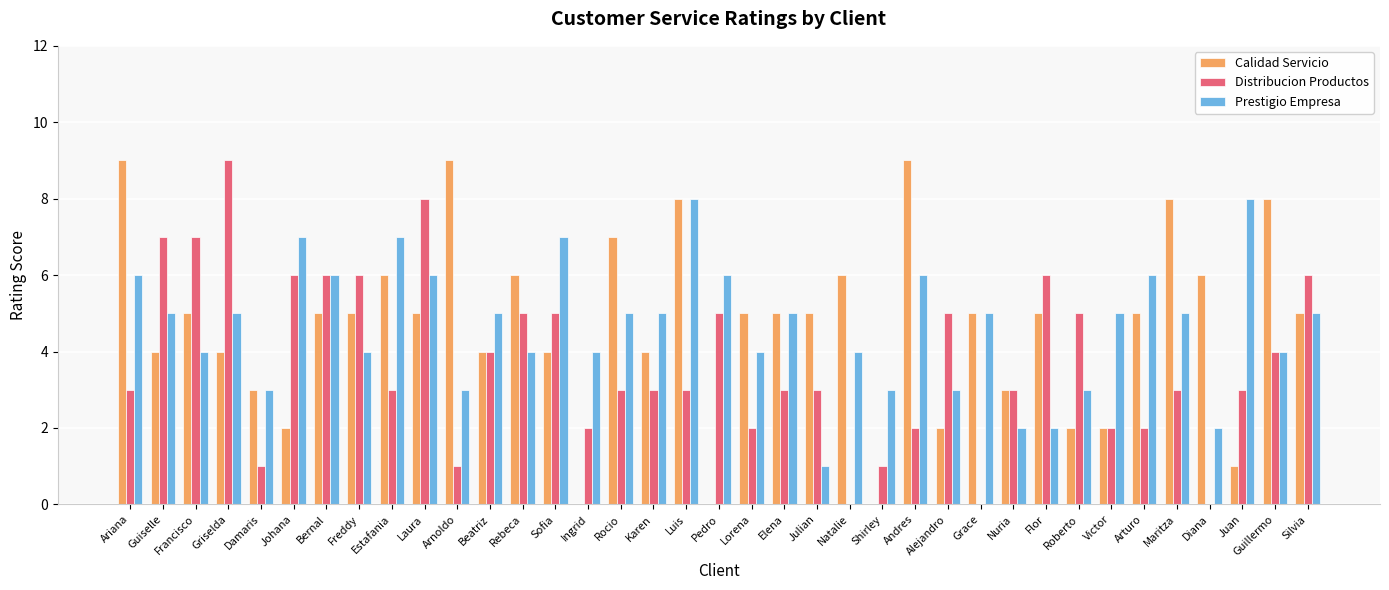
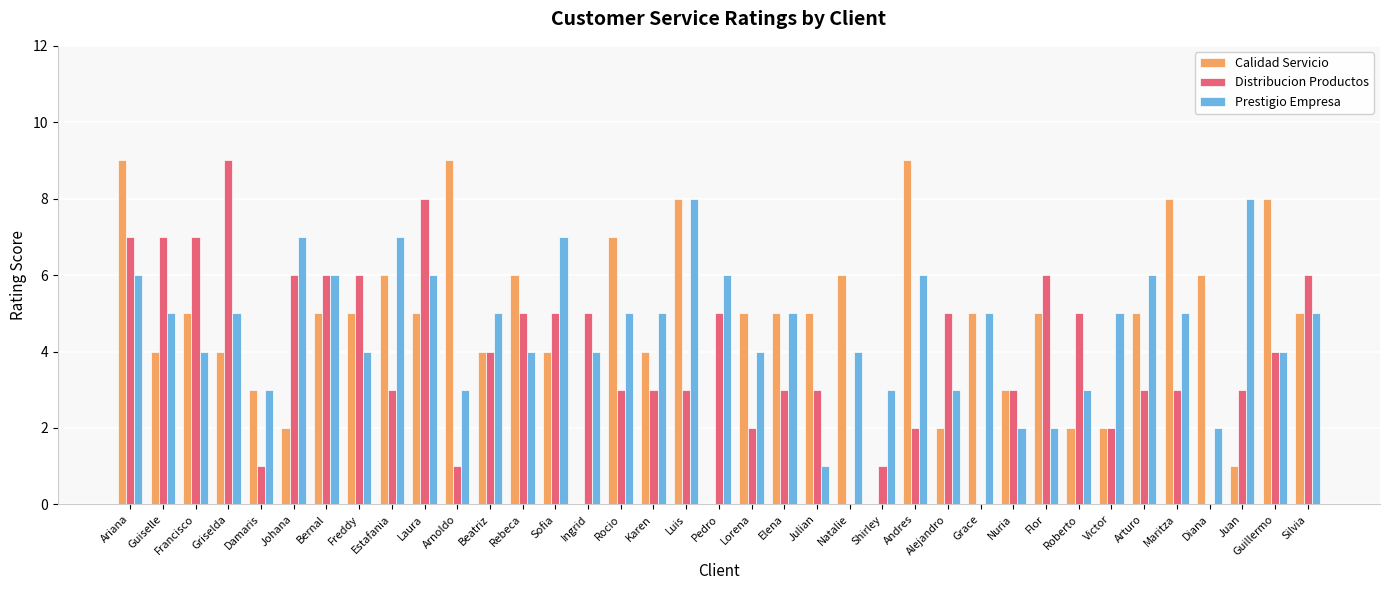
  {
    "Calidad Servicio": {
      "Ariana": 9,
      "Guiselle": 4,
      "Francisco": 5,
      "Griselda": 4,
      "Damaris": 3,
      "Johana": 2,
      "Bernal": 5,
      "Freddy": 5,
      "Estafania": 6,
      "Laura": 5,
      "Arnoldo": 9,
      "Beatriz": 4,
      "Rebeca": 6,
      "Sofia": 4,
      "Ingrid": 0,
      "Rocio": 7,
      "Karen": 4,
      "Luis": 8,
      "Pedro": 0,
      "Lorena": 5,
      "Elena": 5,
      "Julian": 5,
      "Natalie": 6,
      "Shirley": 0,
      "Andres": 9,
      "Alejandro": 2,
      "Grace": 5,
      "Nuria": 3,
      "Flor": 5,
      "Roberto": 2,
      "Victor": 2,
      "Arturo": 5,
      "Maritza": 8,
      "Diana": 6,
      "Juan": 1,
      "Guillermo": 8,
      "Silvia": 5
    },
    "Distribucion Productos": {
-     "Ariana": 3,
+     "Ariana": 7,
      "Guiselle": 7,
      "Francisco": 7,
      "Griselda": 9,
      "Damaris": 1,
      "Johana": 6,
      "Bernal": 6,
      "Freddy": 6,
      "Estafania": 3,
      "Laura": 8,
      "Arnoldo": 1,
      "Beatriz": 4,
      "Rebeca": 5,
      "Sofia": 5,
-     "Ingrid": 2,
+     "Ingrid": 5,
      "Rocio": 3,
      "Karen": 3,
      "Luis": 3,
      "Pedro": 5,
      "Lorena": 2,
      "Elena": 3,
      "Julian": 3,
      "Natalie": 0,
      "Shirley": 1,
      "Andres": 2,
      "Alejandro": 5,
      "Grace": 0,
      "Nuria": 3,
      "Flor": 6,
      "Roberto": 5,
      "Victor": 2,
-     "Arturo": 2,
+     "Arturo": 3,
      "Maritza": 3,
      "Diana": 0,
      "Juan": 3,
      "Guillermo": 4,
      "Silvia": 6
    },
    "Prestigio Empresa": {
      "Ariana": 6,
      "Guiselle": 5,
      "Francisco": 4,
      "Griselda": 5,
      "Damaris": 3,
      "Johana": 7,
      "Bernal": 6,
      "Freddy": 4,
      "Estafania": 7,
      "Laura": 6,
      "Arnoldo": 3,
      "Beatriz": 5,
      "Rebeca": 4,
      "Sofia": 7,
      "Ingrid": 4,
      "Rocio": 5,
      "Karen": 5,
      "Luis": 8,
      "Pedro": 6,
      "Lorena": 4,
      "Elena": 5,
      "Julian": 1,
      "Natalie": 4,
      "Shirley": 3,
      "Andres": 6,
      "Alejandro": 3,
      "Grace": 5,
      "Nuria": 2,
      "Flor": 2,
      "Roberto": 3,
      "Victor": 5,
      "Arturo": 6,
      "Maritza": 5,
      "Diana": 2,
      "Juan": 8,
      "Guillermo": 4,
      "Silvia": 5
    }
  }
